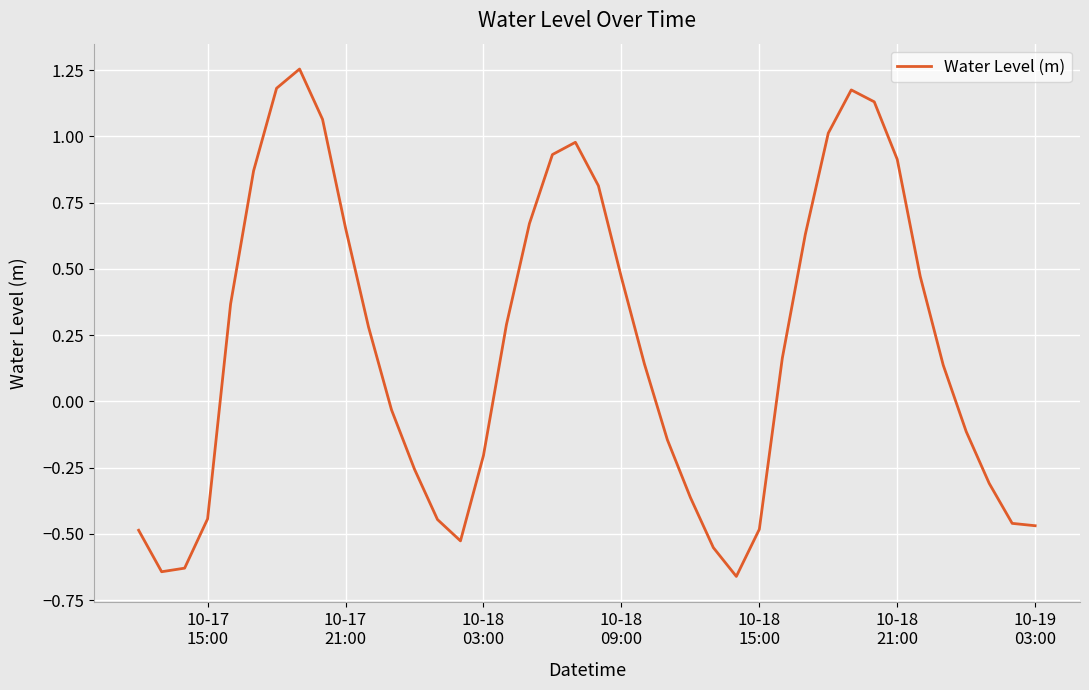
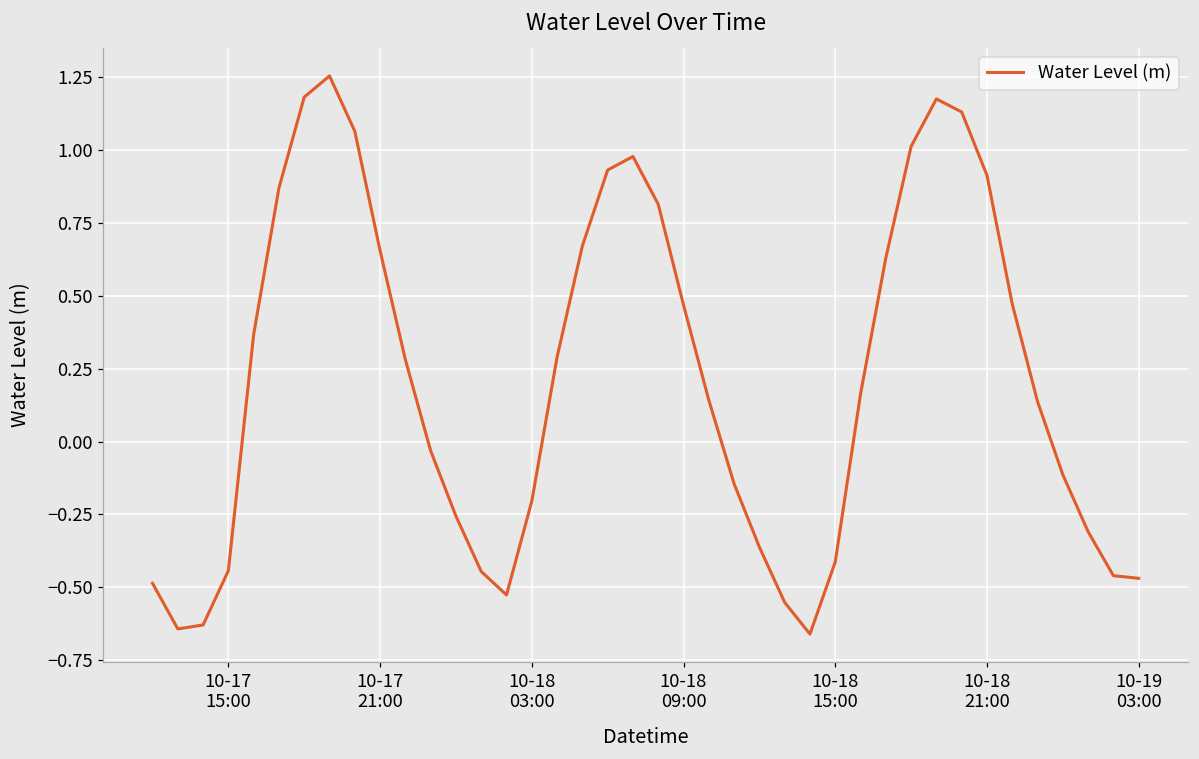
  {
    "10-17 15:00": -0.44,
    "10-17 21:00": 0.65,
    "10-18 03:00": -0.20,
    "10-18 09:00": 0.47,
-   "10-18 15:00": -0.48,
+   "10-18 15:00": -0.41,
    "10-18 21:00": 0.91,
    "10-19 03:00": -0.47
  }
